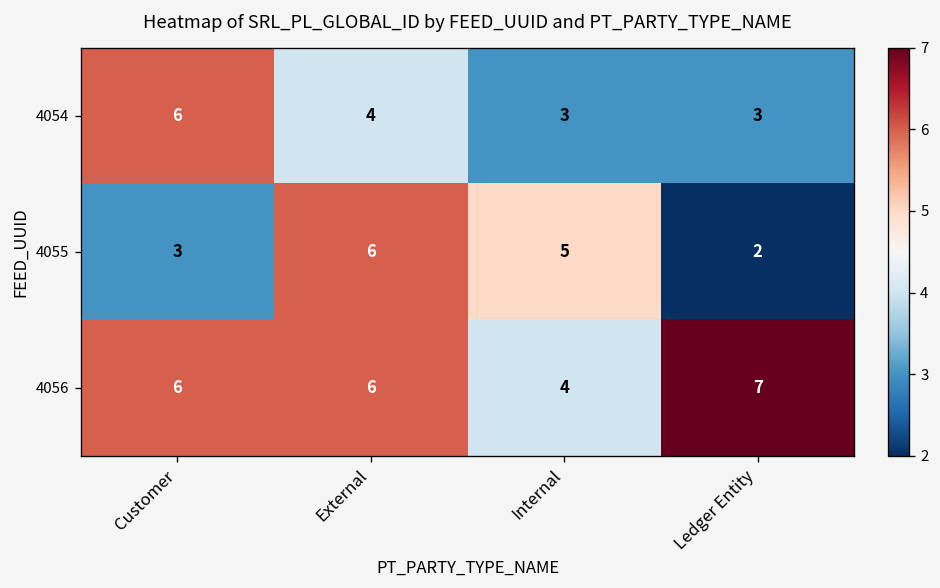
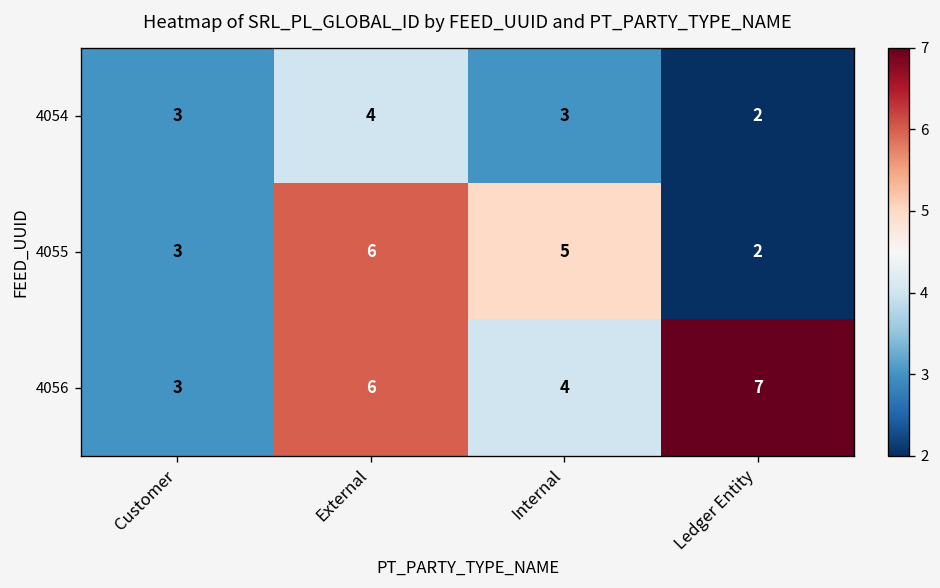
  {
    "4054": {
-     "Customer": 6,
+     "Customer": 3,
      "External": 4,
      "Internal": 3,
-     "Ledger Entity": 3
+     "Ledger Entity": 2
    },
    "4055": {
      "Customer": 3,
      "External": 6,
      "Internal": 5,
      "Ledger Entity": 2
    },
    "4056": {
-     "Customer": 6,
+     "Customer": 3,
      "External": 6,
      "Internal": 4,
      "Ledger Entity": 7
    }
  }
